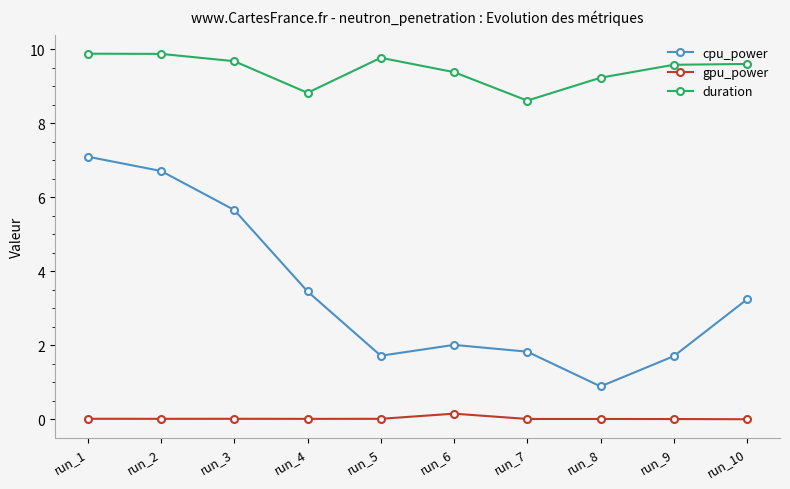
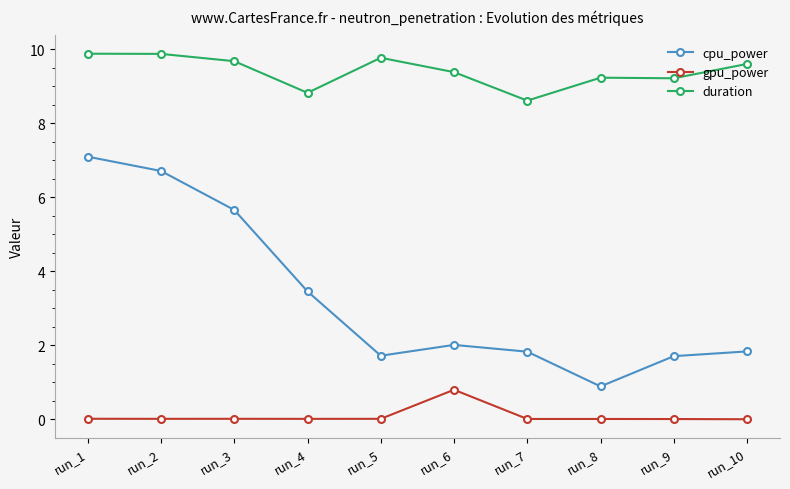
  {
    "cpu_power": {
      "run_1": 7.1,
      "run_2": 6.7,
      "run_3": 5.7,
      "run_4": 3.5,
      "run_5": 1.7,
      "run_6": 2.0,
      "run_7": 1.8,
      "run_8": 0.9,
      "run_9": 1.7,
-     "run_10": 3.2
+     "run_10": 1.8
    },
    "gpu_power": {
      "run_1": 0.0,
      "run_2": 0.0,
      "run_3": 0.0,
      "run_4": 0.0,
      "run_5": 0.0,
-     "run_6": 0.2,
+     "run_6": 0.8,
      "run_7": 0.0,
      "run_8": 0.0,
      "run_9": 0.0,
      "run_10": 0.0
    },
    "duration": {
      "run_1": 9.9,
      "run_2": 9.9,
      "run_3": 9.7,
      "run_4": 8.8,
      "run_5": 9.8,
      "run_6": 9.4,
      "run_7": 8.6,
      "run_8": 9.2,
-     "run_9": 9.6,
+     "run_9": 9.2,
      "run_10": 9.6
    }
  }
